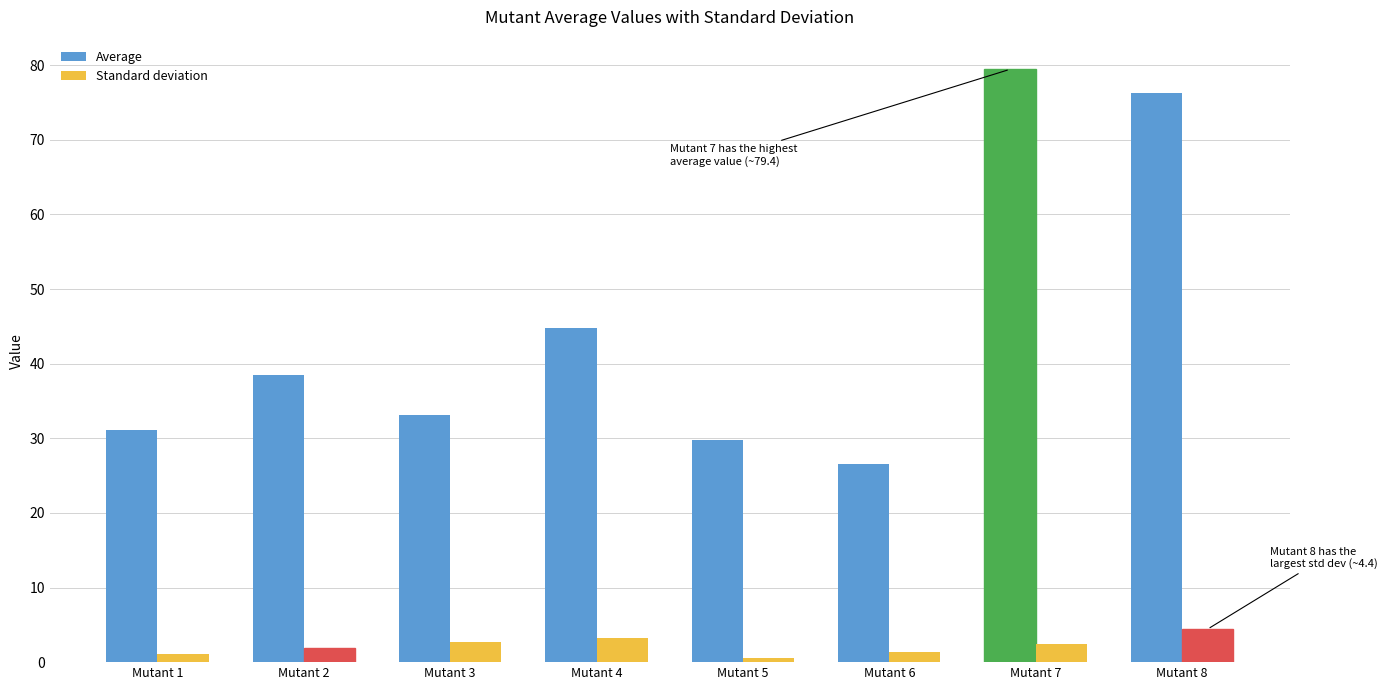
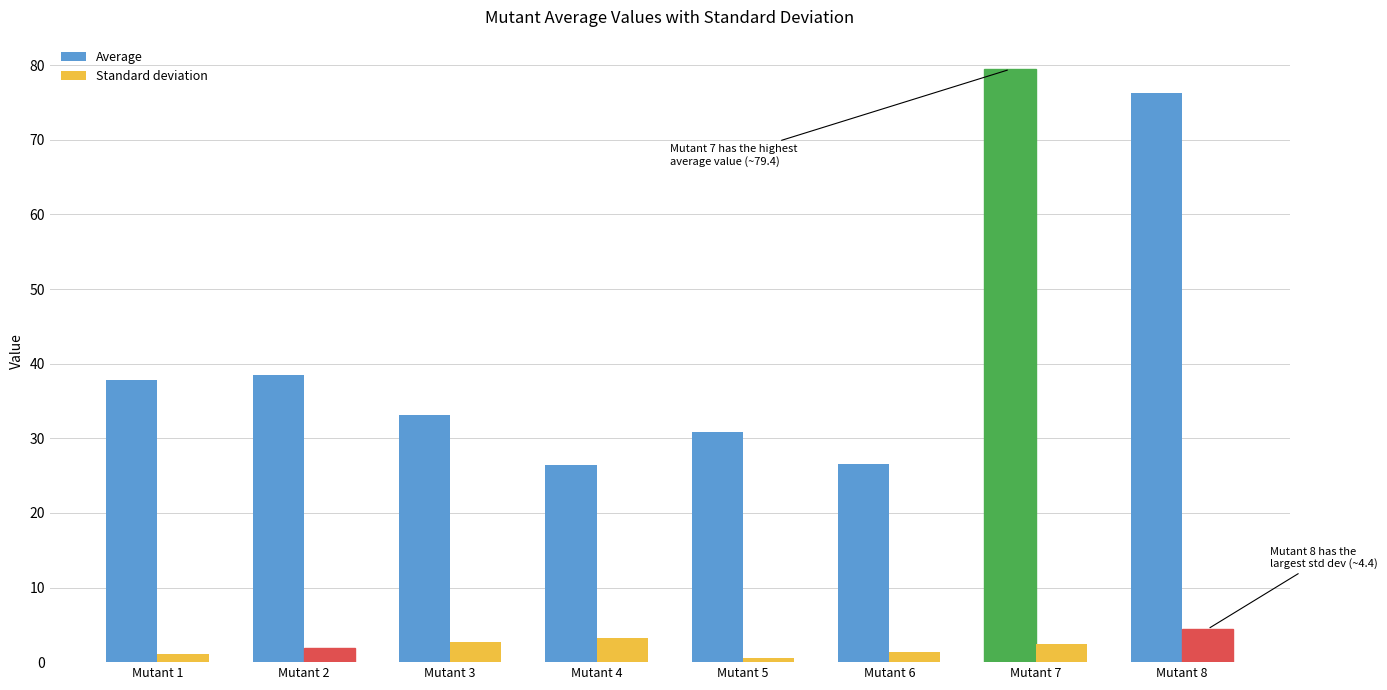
  {
    "Average": {
-     "Mutant 1": 31,
+     "Mutant 1": 38,
      "Mutant 2": 38,
      "Mutant 3": 33,
-     "Mutant 4": 45,
-     "Mutant 5": 30,
+     "Mutant 4": 26,
+     "Mutant 5": 31,
      "Mutant 6": 27,
      "Mutant 8": 76
    },
    "Standard deviation": {
      "Mutant 8": 4.4
    }
  }
